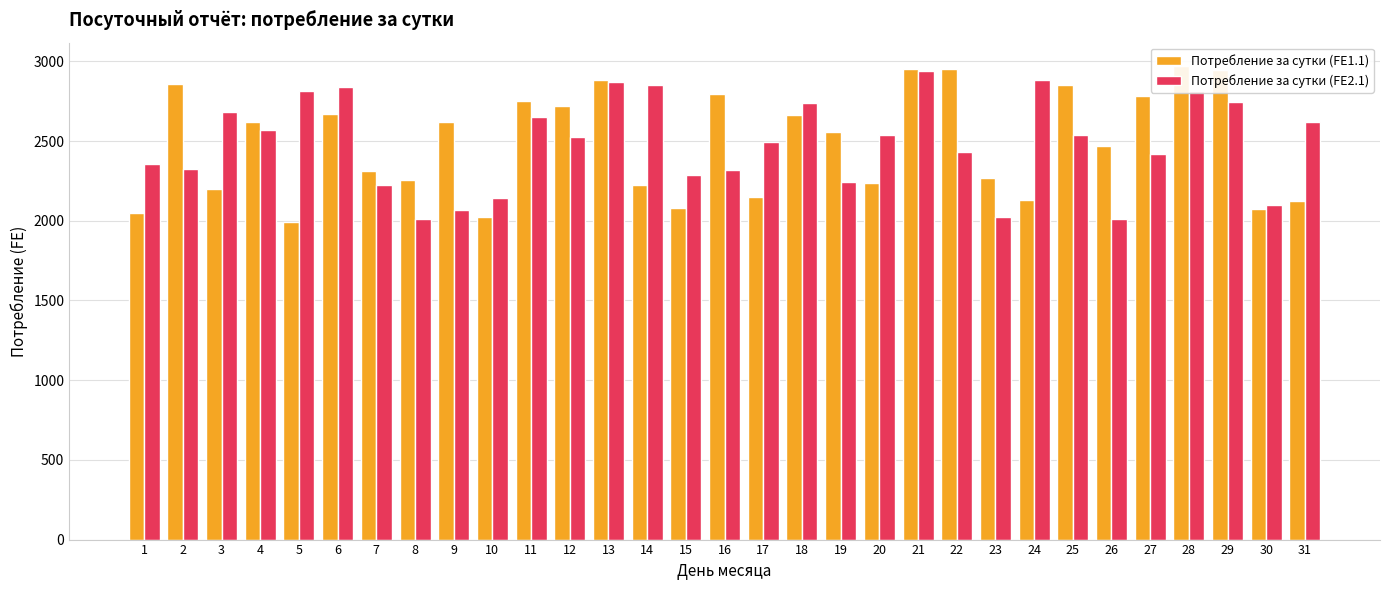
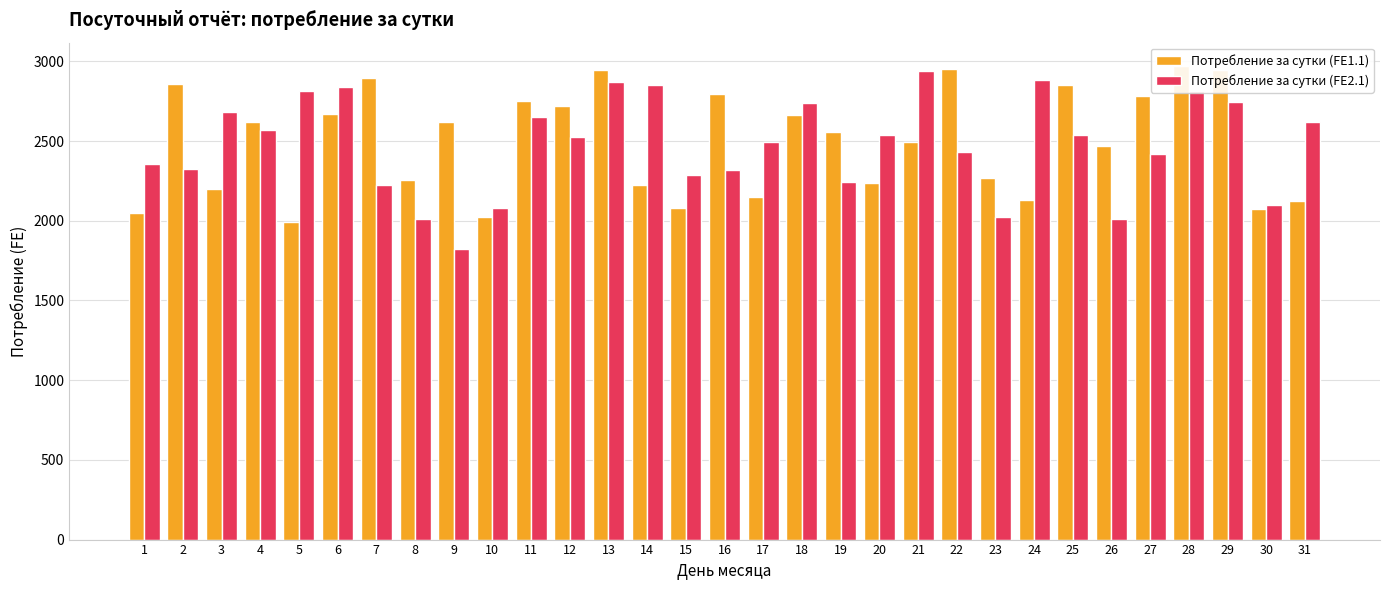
  {
    "Потребление за сутки (FE1.1)": {
      "1": 2050,
      "2": 2860,
      "3": 2200,
      "4": 2620,
      "5": 1990,
      "6": 2670,
-     "7": 2310,
+     "7": 2890,
      "8": 2260,
      "9": 2620,
      "10": 2020,
      "11": 2750,
      "12": 2720,
-     "13": 2880,
+     "13": 2950,
      "14": 2220,
      "15": 2080,
      "16": 2800,
      "17": 2150,
      "18": 2660,
      "19": 2560,
      "20": 2240,
-     "21": 2950,
+     "21": 2490,
      "22": 2950,
      "23": 2270,
      "24": 2130,
      "25": 2850,
      "26": 2470,
      "27": 2780,
      "30": 2080,
      "31": 2130
    },
    "Потребление за сутки (FE2.1)": {
      "1": 2360,
      "2": 2320,
      "3": 2680,
      "4": 2570,
      "5": 2820,
      "6": 2840,
      "7": 2220,
      "8": 2010,
-     "9": 2070,
-     "10": 2150,
+     "9": 1820,
+     "10": 2080,
      "11": 2650,
      "12": 2530,
      "13": 2870,
      "14": 2850,
      "15": 2290,
      "16": 2320,
      "17": 2500,
      "18": 2740,
      "19": 2240,
      "20": 2540,
      "21": 2940,
      "22": 2430,
      "23": 2020,
      "24": 2890,
      "25": 2540,
      "26": 2010,
      "27": 2420,
      "29": 2750,
      "30": 2100,
      "31": 2620
    }
  }
